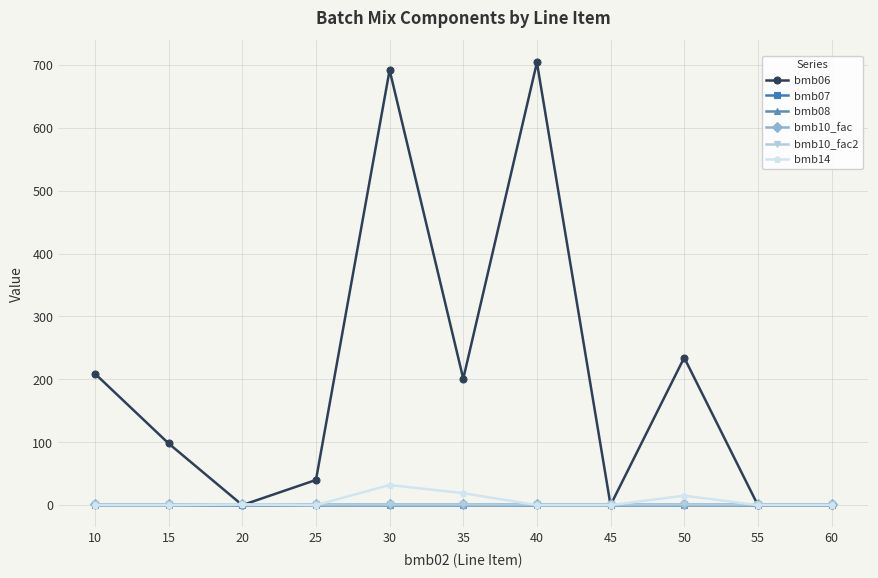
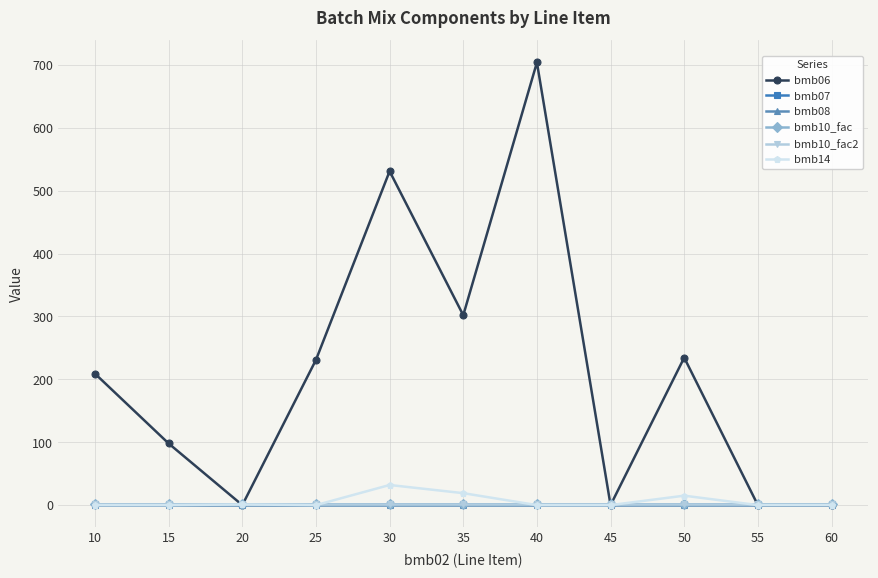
  {
    "bmb06": {
      "10": 210,
      "15": 100,
-     "25": 40,
-     "30": 690,
-     "35": 200,
+     "25": 230,
+     "30": 530,
+     "35": 300,
      "40": 700,
      "50": 230
    }
  }
